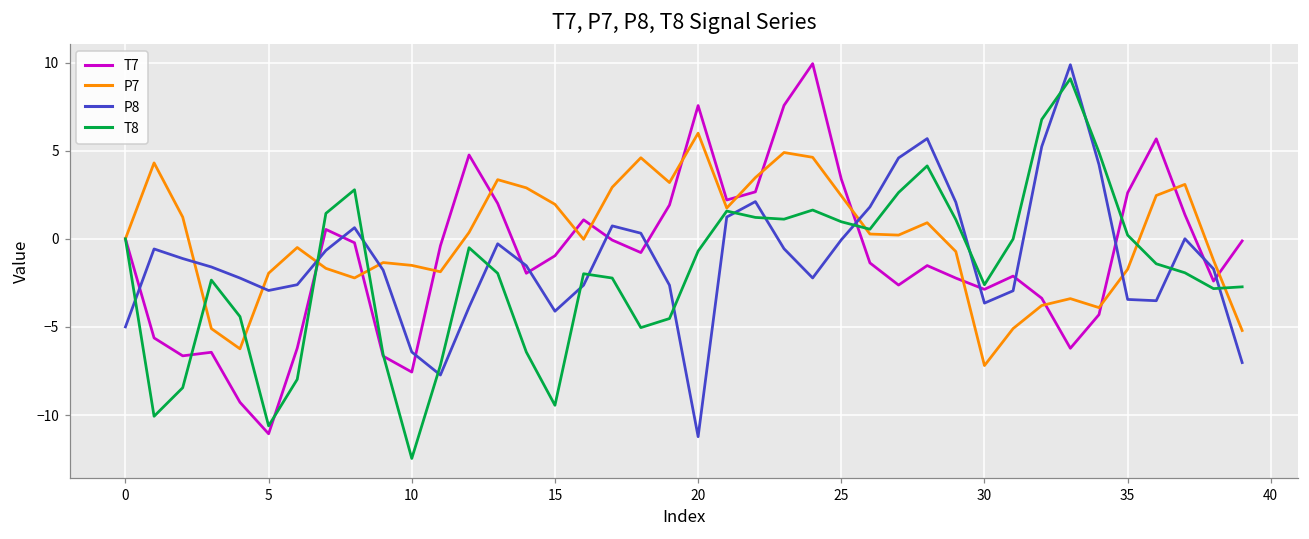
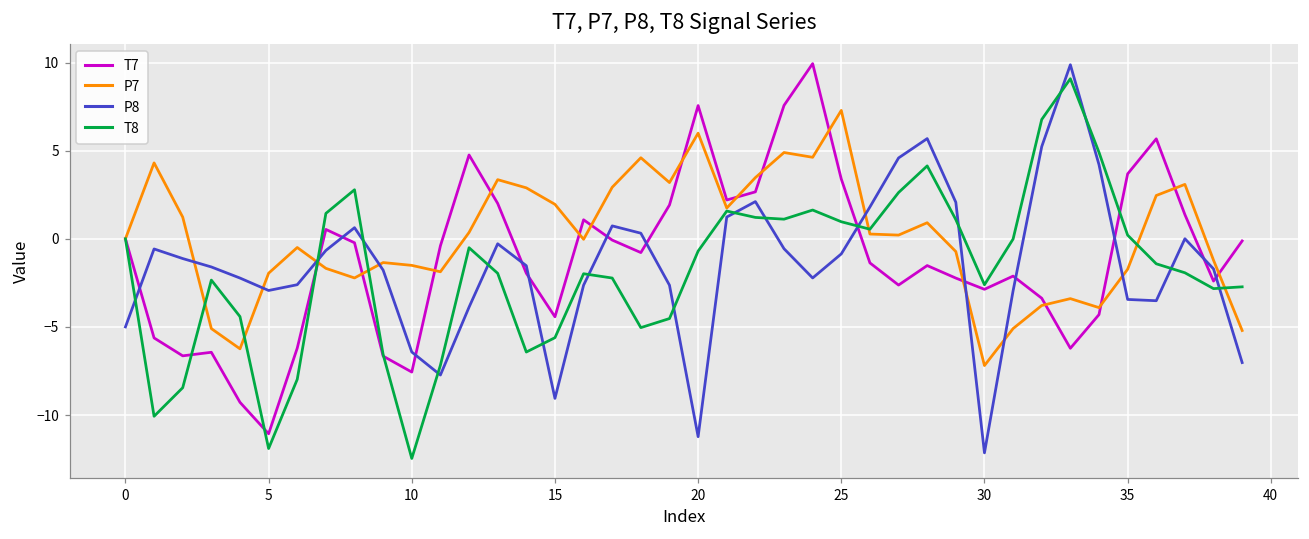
  {
    "T7": {
      "5": -11.1,
      "10": -7.6,
-     "15": -1.0,
+     "15": -4.4,
      "20": 7.6,
      "25": 3.4,
      "30": -2.9,
-     "35": 2.6
+     "35": 3.7
    },
    "P7": {
      "5": -2.0,
      "10": -1.5,
      "15": 2.0,
      "20": 6.0,
-     "25": 2.4,
+     "25": 7.3,
      "30": -7.2,
      "35": -1.7
    },
    "P8": {
      "0": -5.0,
      "5": -2.9,
      "10": -6.4,
-     "15": -4.1,
+     "15": -9.1,
      "20": -11.2,
-     "25": -0.1,
-     "30": -3.6,
+     "25": -0.9,
+     "30": -12.1,
      "35": -3.4
    },
    "T8": {
-     "5": -10.6,
+     "5": -11.9,
      "10": -12.5,
-     "15": -9.4,
+     "15": -5.6,
      "20": -0.7,
      "25": 1.0,
      "30": -2.6,
      "35": 0.2
    }
  }
